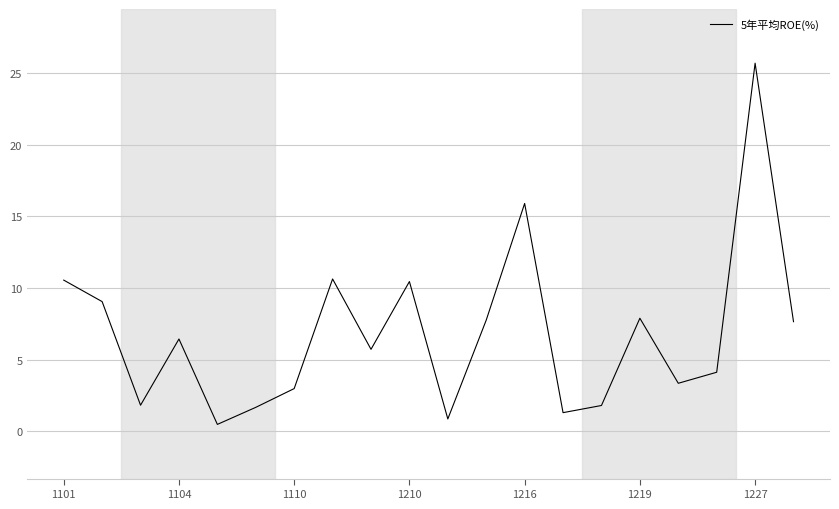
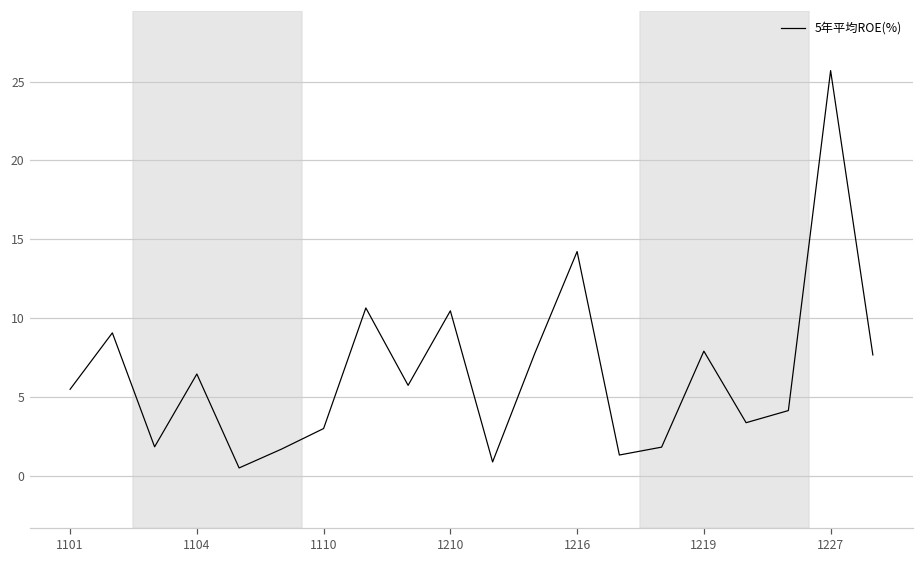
  {
-   "1101": 10.6,
+   "1101": 5.5,
    "1104": 6.5,
    "1110": 3.0,
    "1210": 10.5,
-   "1216": 15.9,
+   "1216": 14.2,
    "1219": 7.9,
    "1227": 25.7
  }
